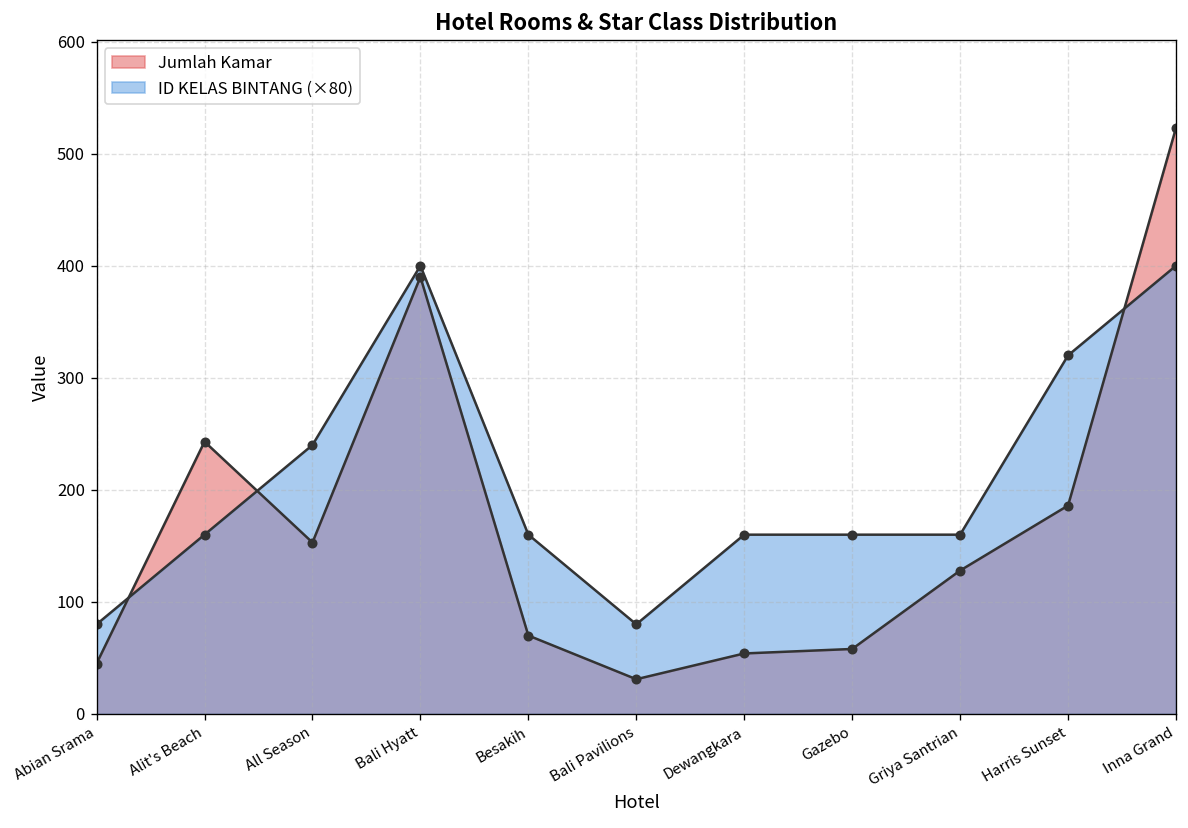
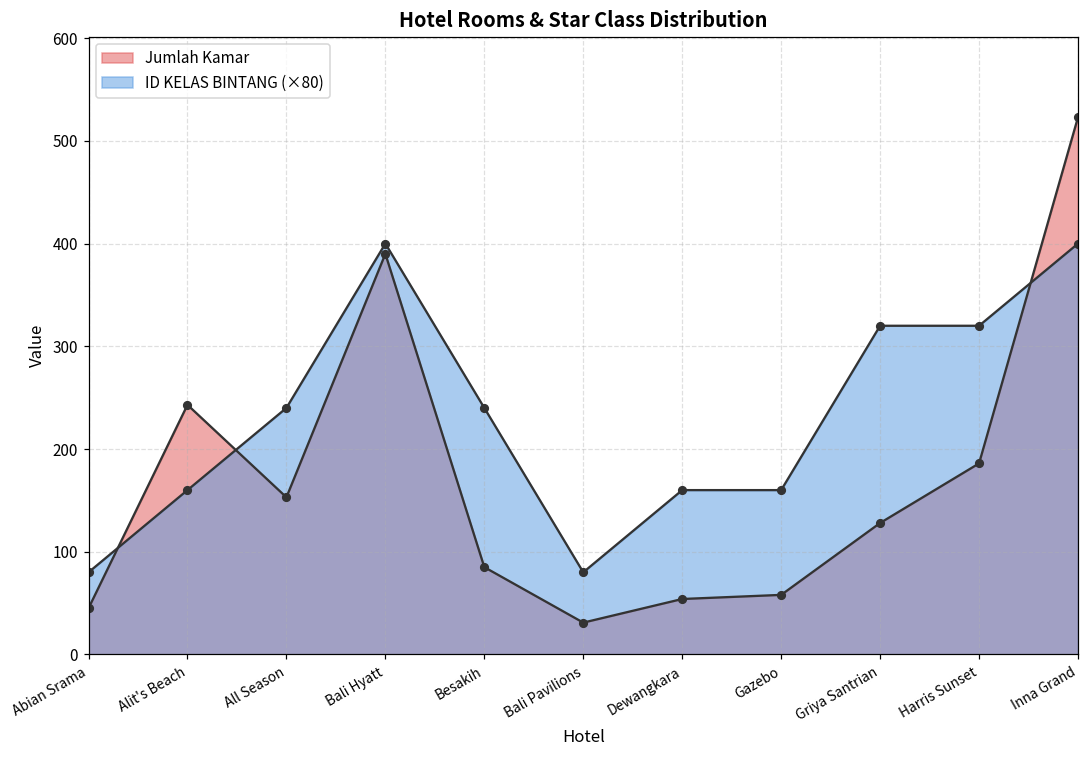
  {
    "Jumlah Kamar": {
      "Abian Srama": 50,
      "Alit's Beach": 240,
      "All Season": 150,
      "Bali Hyatt": 390,
-     "Besakih": 70,
+     "Besakih": 90,
      "Bali Pavilions": 30,
      "Dewangkara": 50,
      "Gazebo": 60,
      "Griya Santrian": 130,
      "Harris Sunset": 190,
      "Inna Grand": 520
    },
    "ID KELAS BINTANG (×80)": {
      "Abian Srama": 80,
      "Alit's Beach": 160,
      "All Season": 240,
      "Bali Hyatt": 400,
-     "Besakih": 160,
+     "Besakih": 240,
      "Bali Pavilions": 80,
      "Dewangkara": 160,
      "Gazebo": 160,
-     "Griya Santrian": 160,
+     "Griya Santrian": 320,
      "Harris Sunset": 320,
      "Inna Grand": 400
    }
  }
